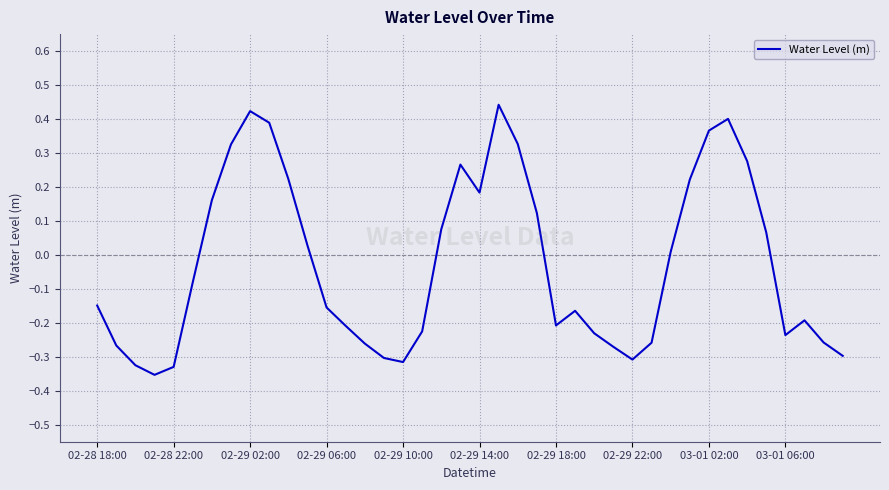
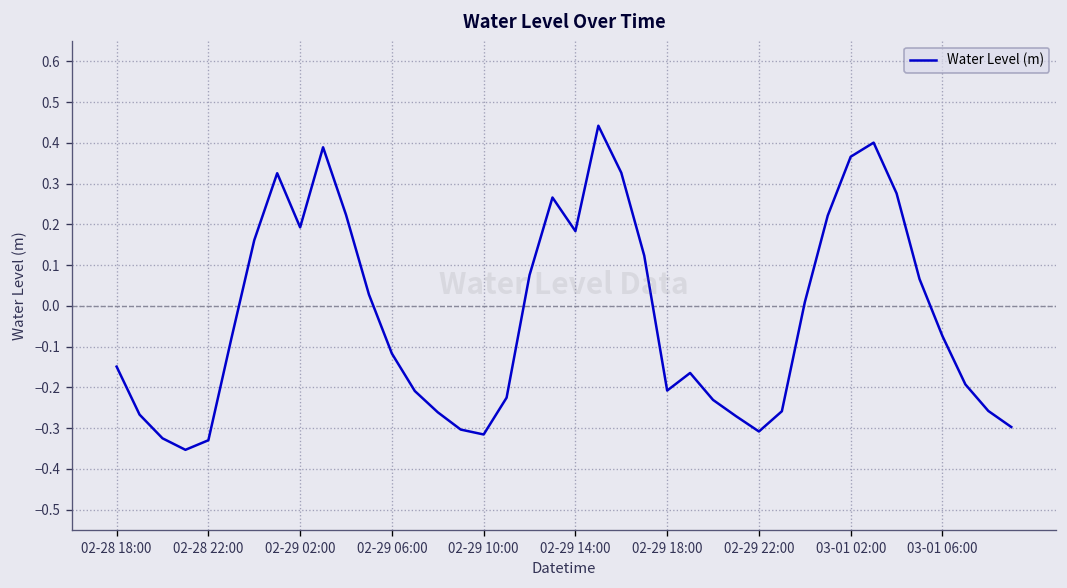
  {
    "02-28 18:00": -0.15,
    "02-28 22:00": -0.33,
-   "02-29 02:00": 0.42,
-   "02-29 06:00": -0.15,
+   "02-29 02:00": 0.19,
+   "02-29 06:00": -0.12,
    "02-29 10:00": -0.32,
    "02-29 14:00": 0.18,
    "02-29 18:00": -0.21,
    "02-29 22:00": -0.31,
    "03-01 02:00": 0.37,
-   "03-01 06:00": -0.24
+   "03-01 06:00": -0.07
  }
